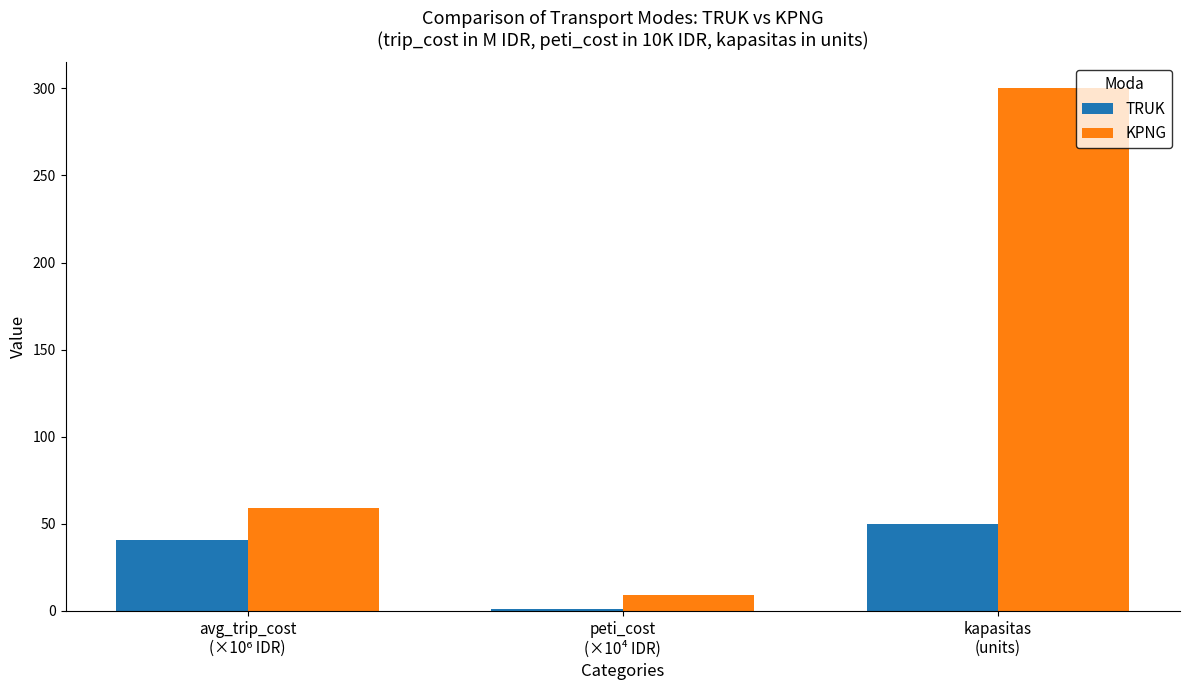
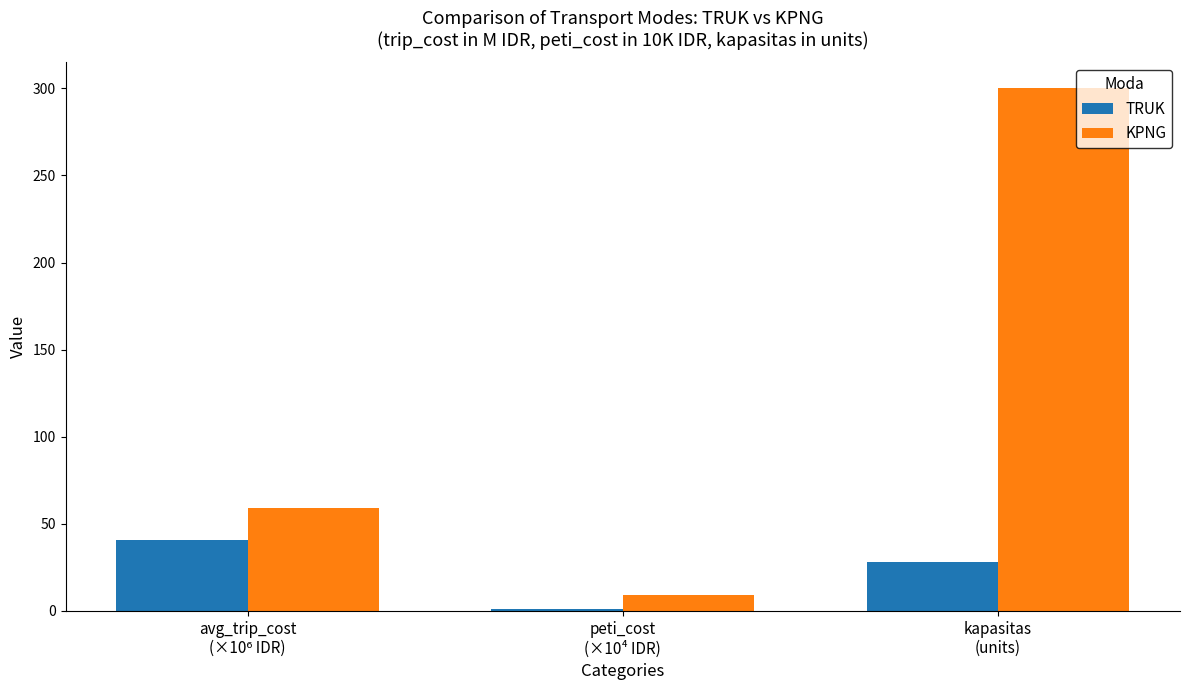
  {
    "TRUK": {
      "avg_trip_cost (×10⁶ IDR)": 41,
-     "kapasitas (units)": 50
+     "kapasitas (units)": 28
    },
    "KPNG": {
      "avg_trip_cost (×10⁶ IDR)": 59,
      "peti_cost (×10⁴ IDR)": 9,
      "kapasitas (units)": 300
    }
  }
